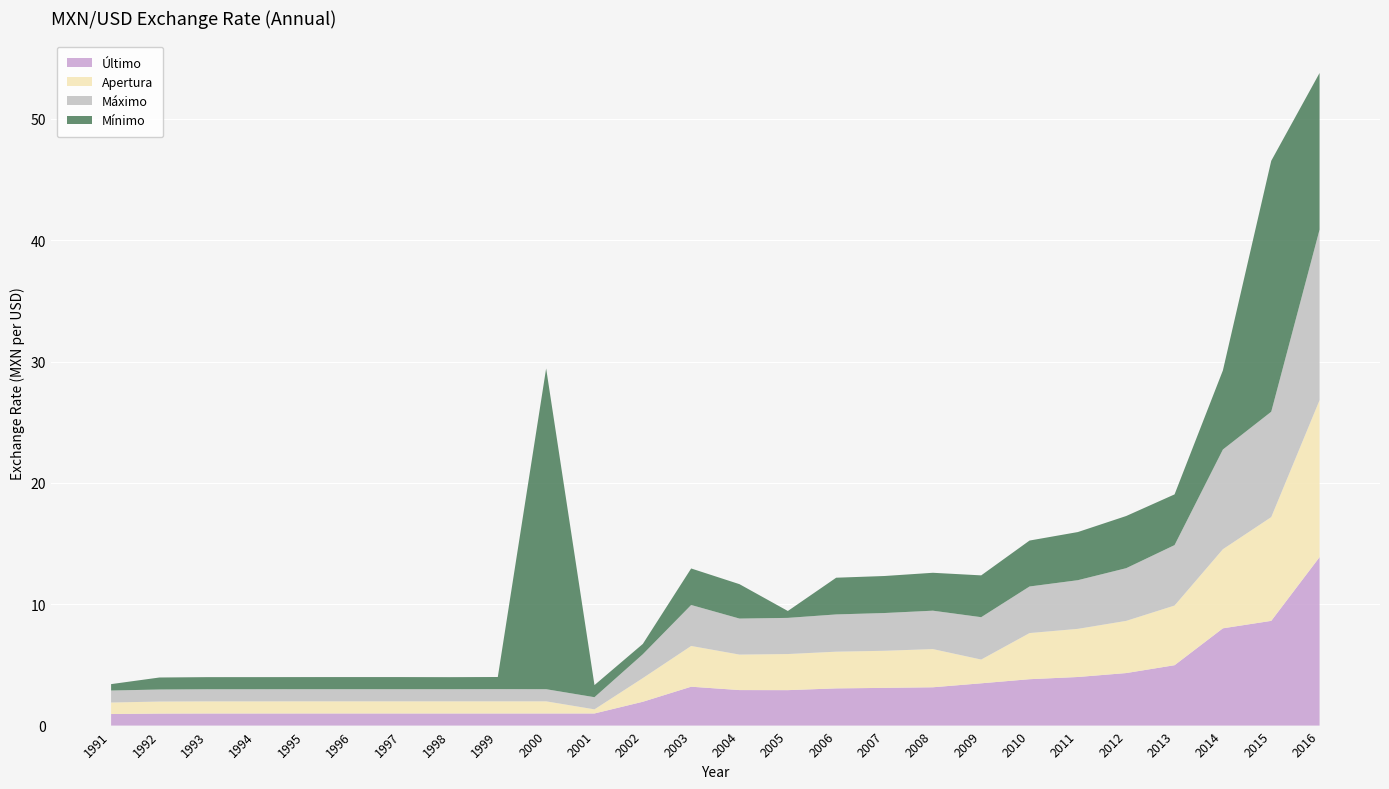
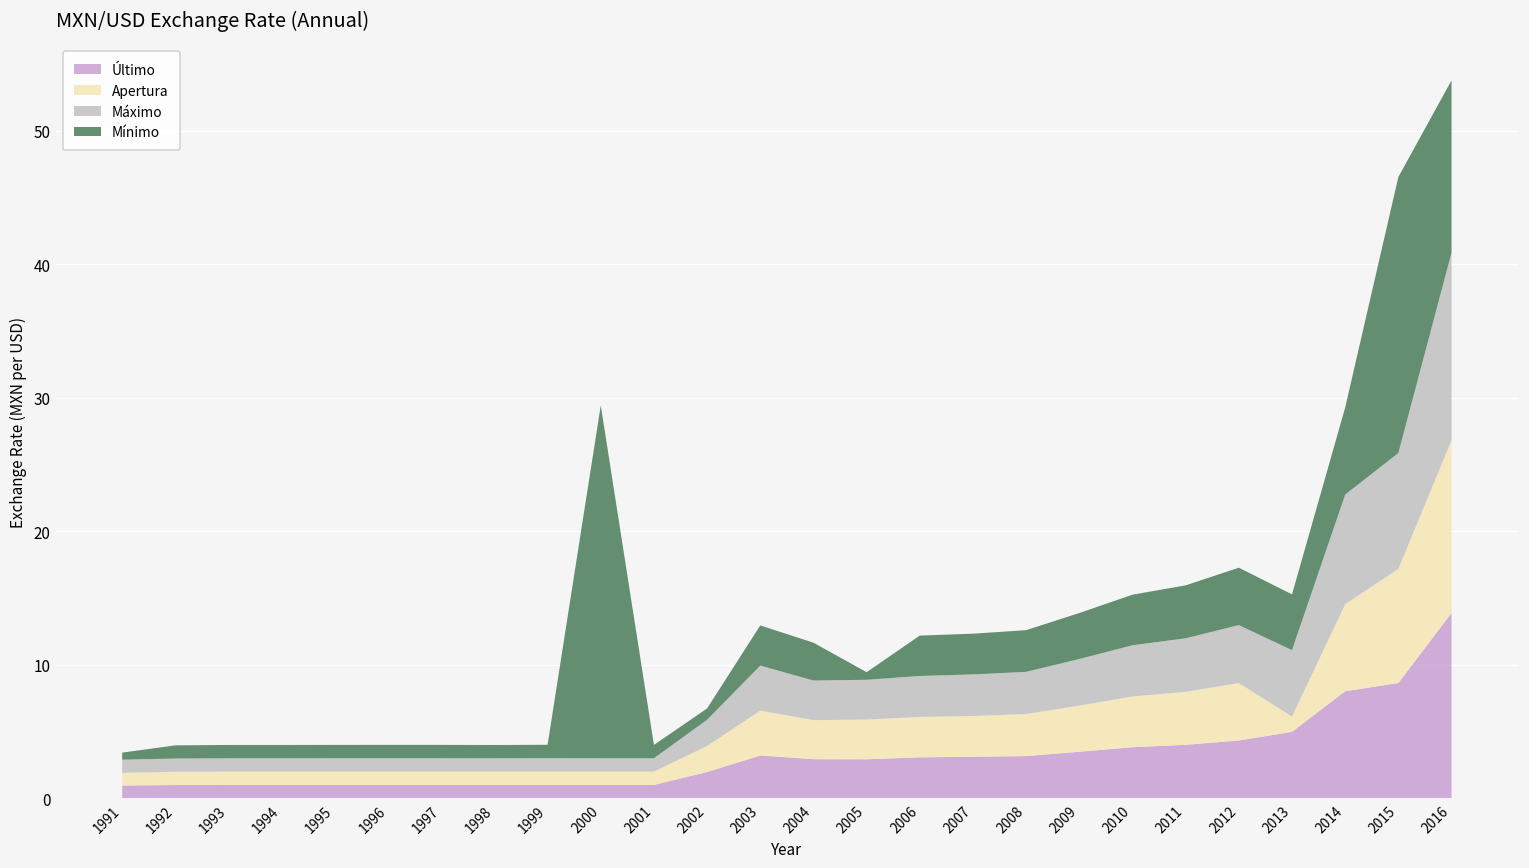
  {
    "Apertura": {
      "1991": 0.9,
      "1992": 1.0,
      "1993": 1.0,
      "1994": 1.0,
      "1995": 1.0,
      "1996": 1.0,
      "1997": 1.0,
      "1998": 1.0,
      "1999": 1.0,
      "2000": 1.0,
-     "2001": 0.3,
+     "2001": 1.0,
      "2002": 2.0,
      "2003": 3.4,
      "2004": 2.9,
      "2005": 3.0,
      "2006": 3.0,
      "2007": 3.1,
      "2008": 3.1,
-     "2009": 2.0,
+     "2009": 3.5,
      "2010": 3.8,
      "2011": 4.0,
      "2012": 4.3,
-     "2013": 4.9,
+     "2013": 1.1,
      "2014": 6.5,
      "2015": 8.6,
      "2016": 12.9
    },
    "Mínimo": {
      "1991": 0.5,
      "1992": 1.0,
      "1993": 1.0,
      "1994": 1.0,
      "1995": 1.0,
      "1996": 1.0,
      "1997": 1.0,
      "1998": 1.0,
      "1999": 1.0,
      "2000": 26.4,
      "2001": 1.0,
      "2002": 0.8,
      "2003": 3.0,
      "2004": 2.8,
      "2005": 0.6,
      "2006": 3.0,
      "2007": 3.1,
      "2008": 3.1,
      "2009": 3.4,
      "2010": 3.8,
      "2011": 4.0,
      "2012": 4.3,
      "2013": 4.2,
      "2014": 6.5,
      "2015": 20.7,
      "2016": 12.9
    }
  }
